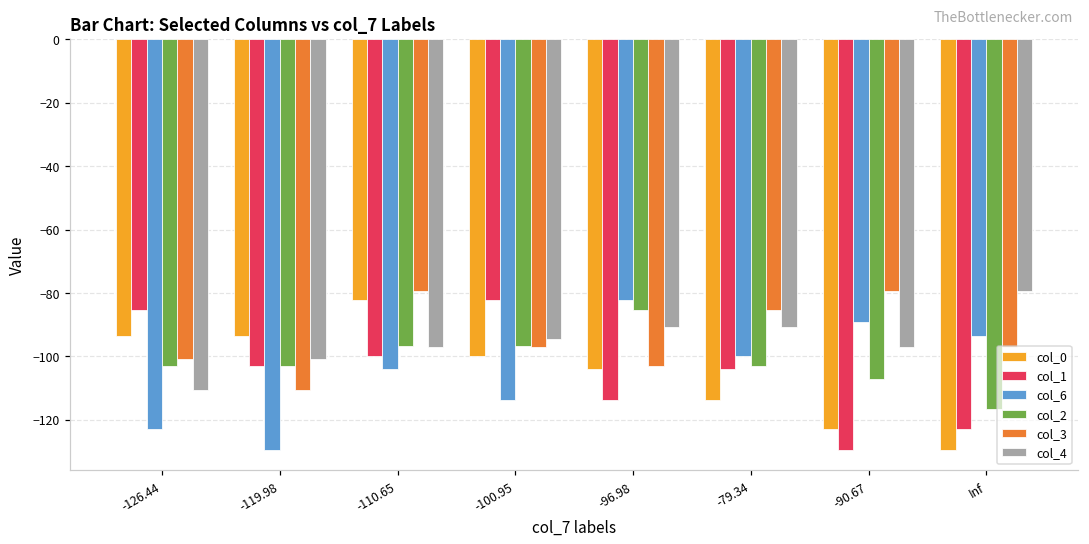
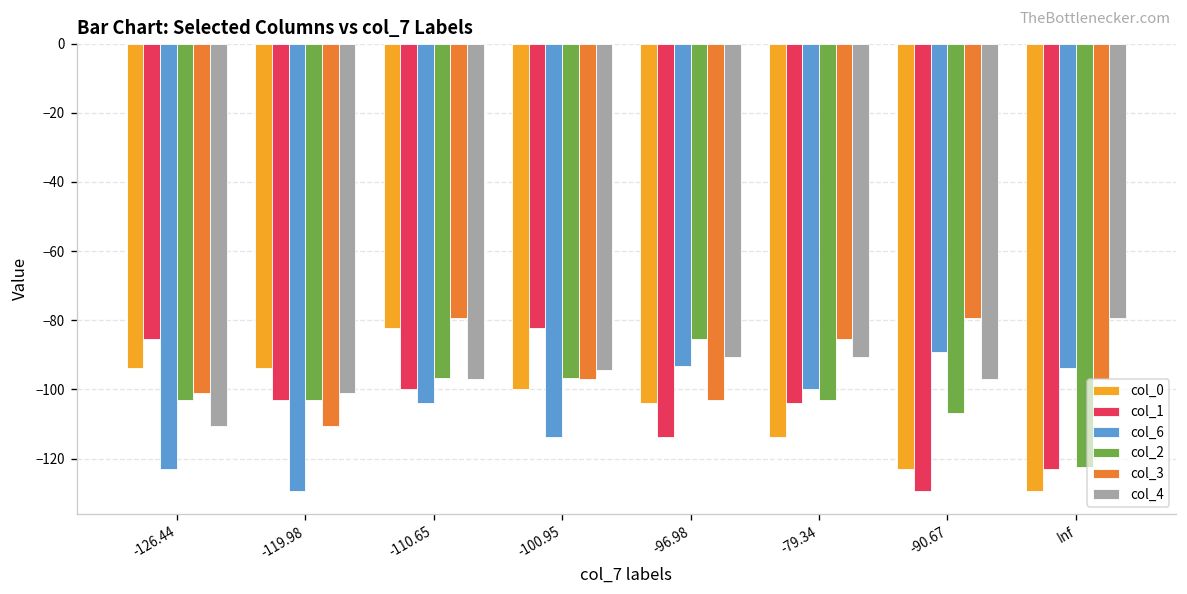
  {
    "col_1": {
      "-126.44": -85,
      "-119.98": -103,
      "-110.65": -100,
      "-100.95": -82,
      "-96.98": -114,
      "-79.34": -104,
      "-90.67": -129,
      "Inf": -123
    },
    "col_6": {
      "-126.44": -123,
      "-119.98": -129,
      "-110.65": -104,
      "-100.95": -114,
-     "-96.98": -82,
+     "-96.98": -93,
      "-79.34": -100,
      "-90.67": -89,
      "Inf": -94
    },
    "col_2": {
      "-126.44": -103,
      "-119.98": -103,
      "-110.65": -97,
      "-100.95": -97,
      "-96.98": -85,
      "-79.34": -103,
      "-90.67": -107,
-     "Inf": -117
+     "Inf": -122
    },
    "col_4": {
      "-126.44": -111,
      "-119.98": -101,
      "-110.65": -97,
      "-100.95": -94,
      "-96.98": -91,
      "-79.34": -91,
      "-90.67": -97,
      "Inf": -79
    }
  }
